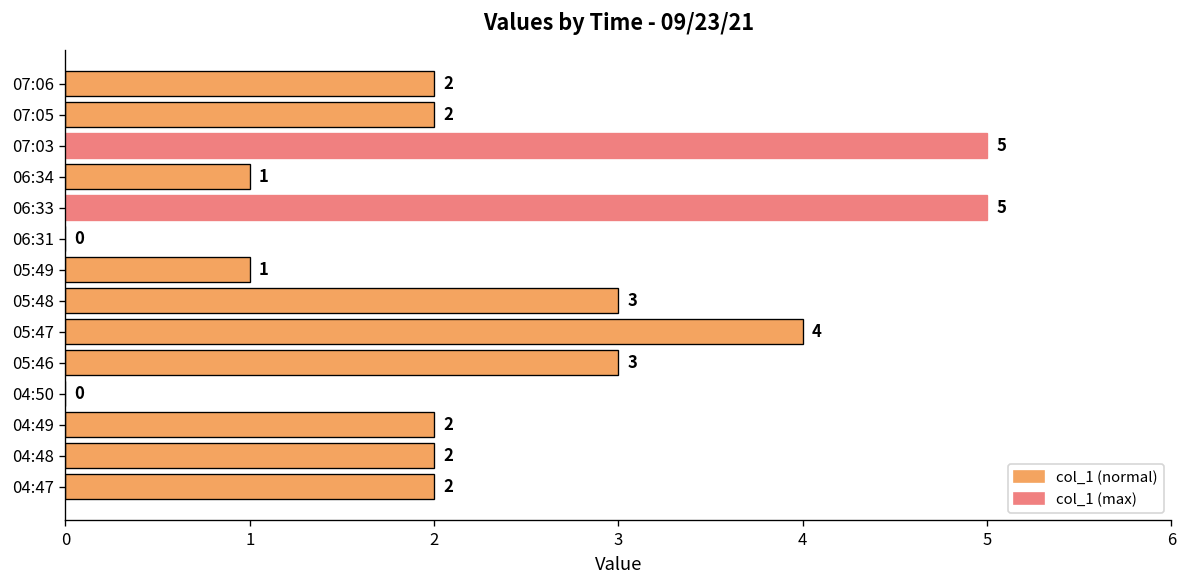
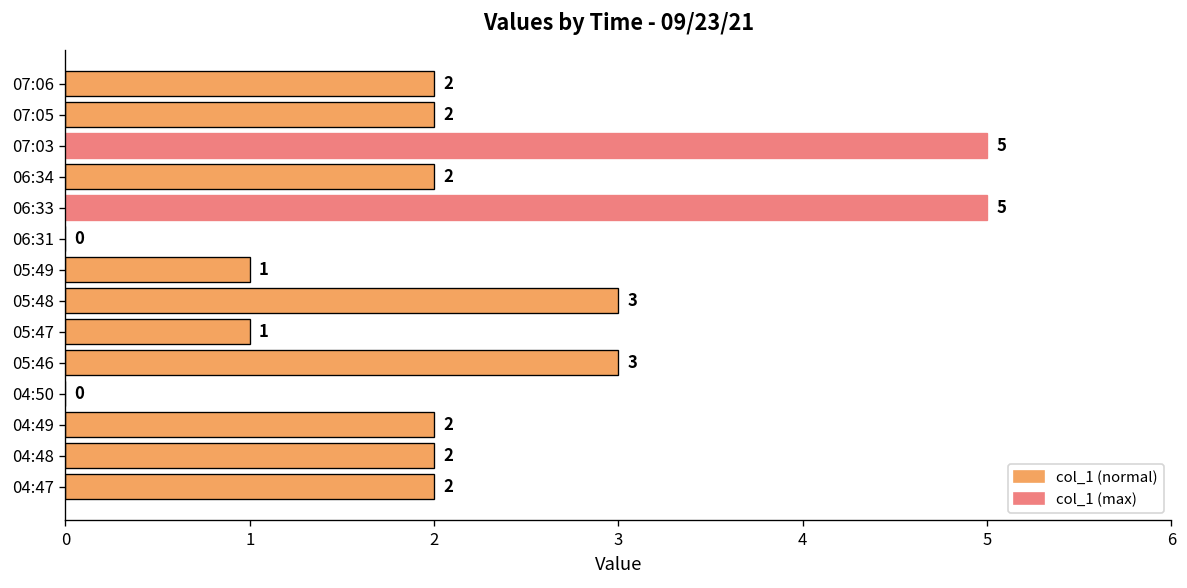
  {
    "07:06": 2,
    "07:05": 2,
    "07:03": 5,
-   "06:34": 1,
+   "06:34": 2,
    "06:33": 5,
    "06:31": 0,
    "05:49": 1,
    "05:48": 3,
-   "05:47": 4,
+   "05:47": 1,
    "05:46": 3,
    "04:50": 0,
    "04:49": 2,
    "04:48": 2,
    "04:47": 2
  }
